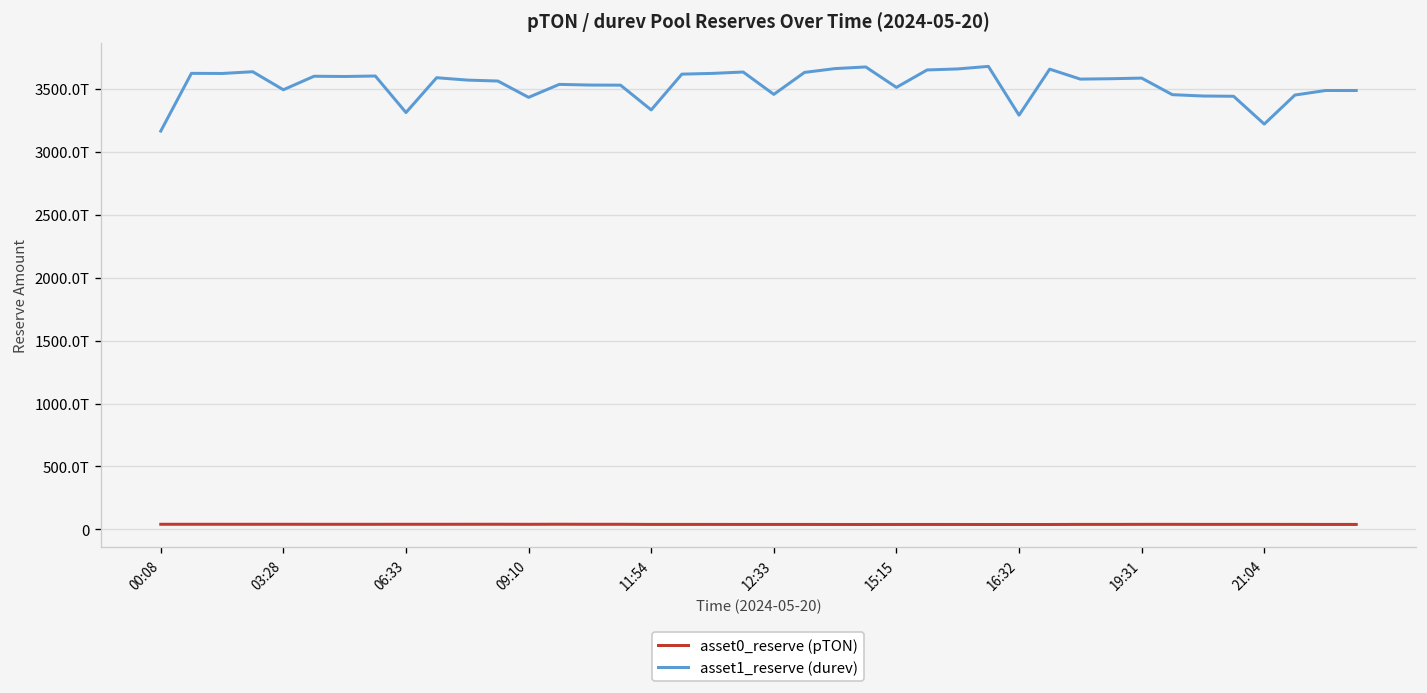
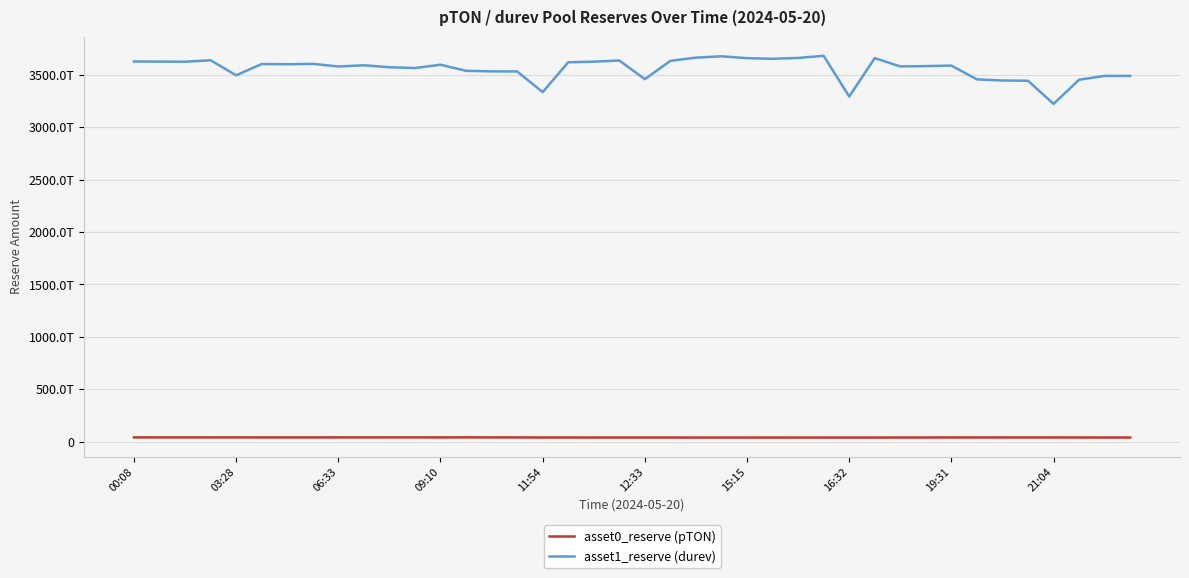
  {
    "asset0_reserve (pTON)": {
      "00:08": "40T",
      "03:28": "40T",
      "06:33": "40T",
      "09:10": "40T",
      "11:54": "40T",
      "12:33": "40T",
      "15:15": "40T",
      "16:32": "40T",
      "19:31": "40T",
      "21:04": "40T"
    },
    "asset1_reserve (durev)": {
-     "00:08": "3170T",
+     "00:08": "3630T",
      "03:28": "3490T",
-     "06:33": "3310T",
-     "09:10": "3430T",
+     "06:33": "3580T",
+     "09:10": "3600T",
      "11:54": "3330T",
      "12:33": "3460T",
-     "15:15": "3510T",
+     "15:15": "3660T",
      "16:32": "3290T",
      "19:31": "3590T",
      "21:04": "3220T"
    }
  }
